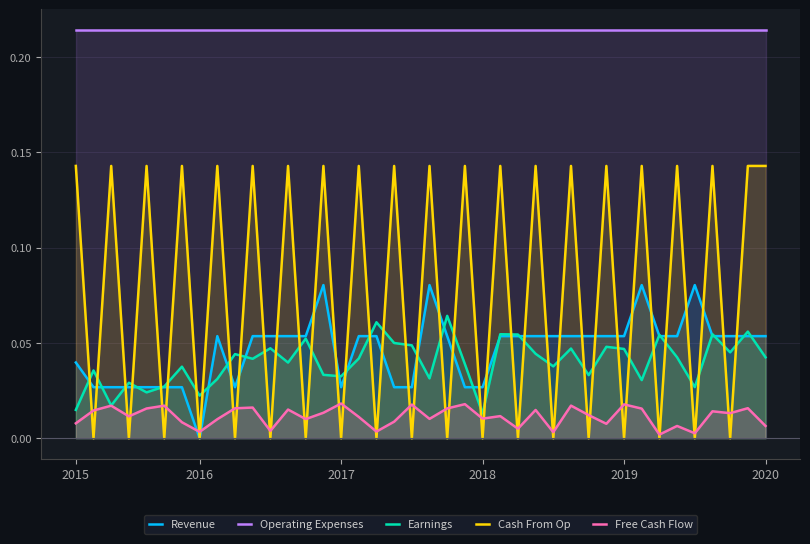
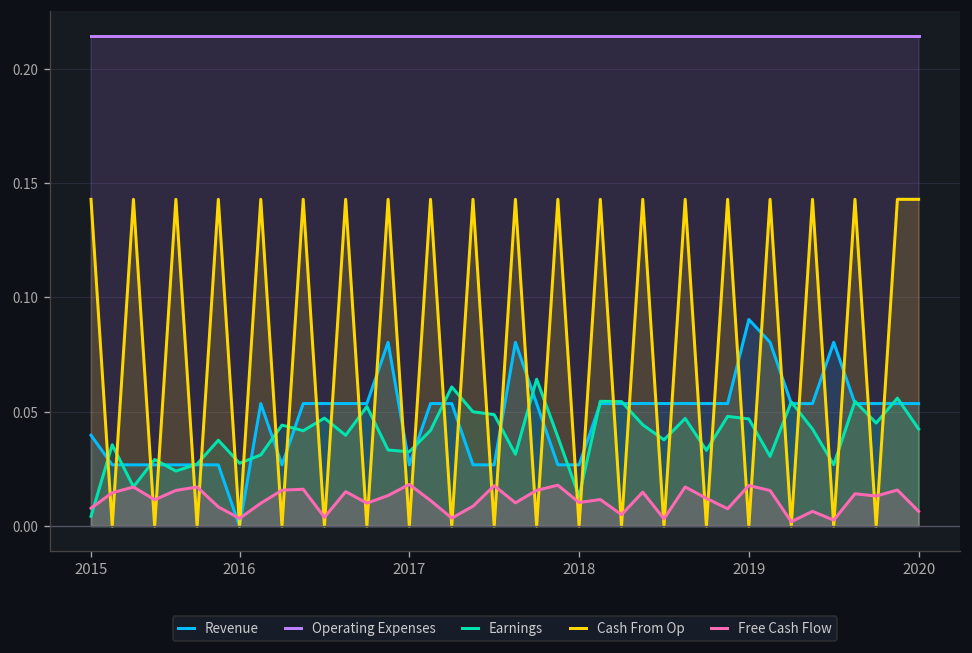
  {
    "Revenue": {
      "2015": 0.040,
      "2017": 0.027,
      "2018": 0.027,
-     "2019": 0.054,
+     "2019": 0.090,
      "2020": 0.054
    },
    "Operating Expenses": {
      "2015": 0.214,
      "2016": 0.214,
      "2017": 0.214,
      "2018": 0.214,
      "2019": 0.214,
      "2020": 0.214
    },
    "Earnings": {
-     "2015": 0.015,
-     "2016": 0.022,
+     "2015": 0.004,
+     "2016": 0.027,
      "2017": 0.032,
      "2018": 0.013,
      "2019": 0.047,
      "2020": 0.042
    },
    "Cash From Op": {
      "2015": 0.143,
      "2017": 0.000,
      "2018": 0.000,
      "2019": 0.000,
      "2020": 0.143
    },
    "Free Cash Flow": {
      "2015": 0.008,
      "2016": 0.003,
      "2017": 0.018,
      "2018": 0.010,
      "2019": 0.018,
      "2020": 0.006
    }
  }
